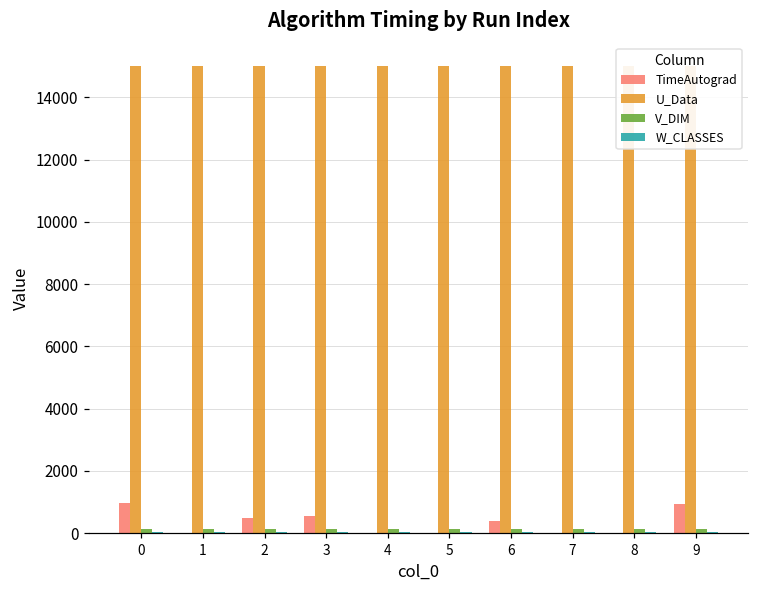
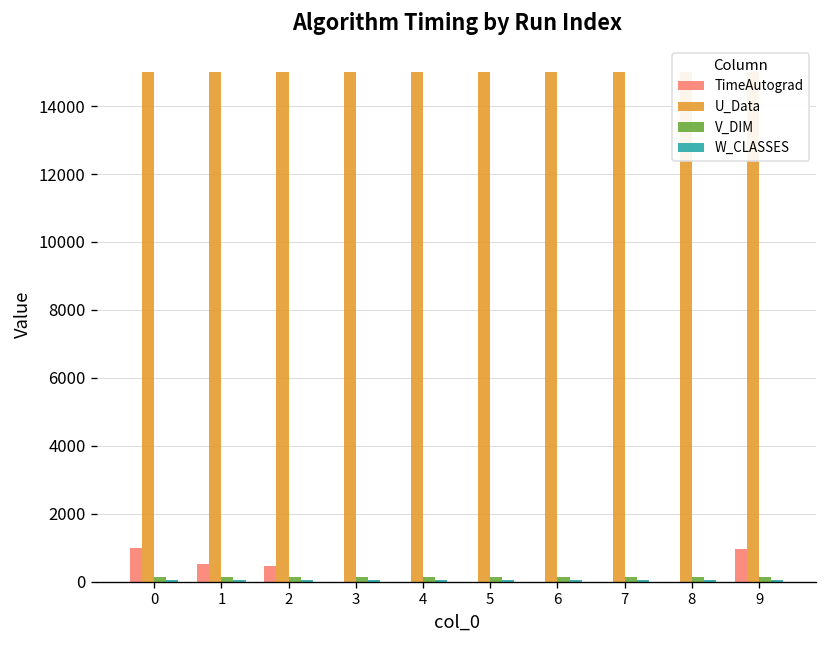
  {
    "TimeAutograd": {
      "0": 1000,
-     "1": 0,
+     "1": 500,
      "2": 500,
-     "3": 600,
-     "6": 400,
+     "3": 0,
+     "6": 0,
      "9": 1000
    },
    "U_Data": {
      "0": 15000,
      "1": 15000,
      "2": 15000,
      "3": 15000,
      "4": 15000,
      "5": 15000,
      "6": 15000,
      "7": 15000
    },
    "V_DIM": {
      "0": 100,
      "1": 100,
      "2": 100,
      "3": 100,
      "4": 100,
      "5": 100,
      "6": 100,
      "7": 100,
      "8": 100,
      "9": 100
    }
  }
